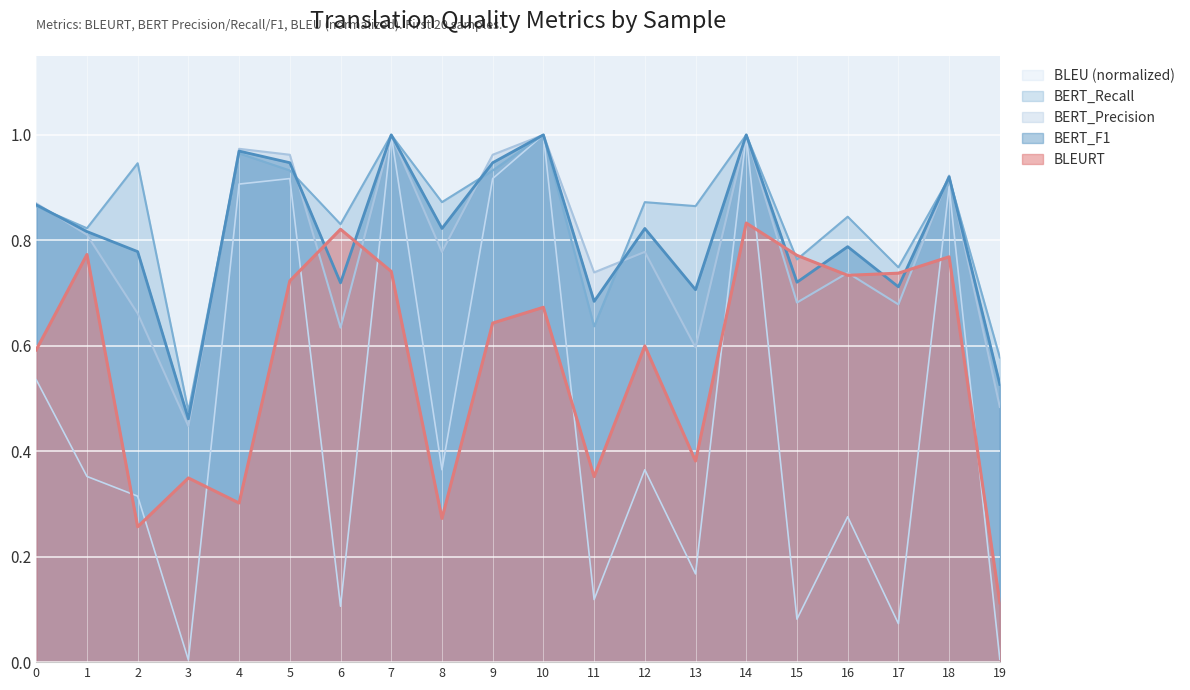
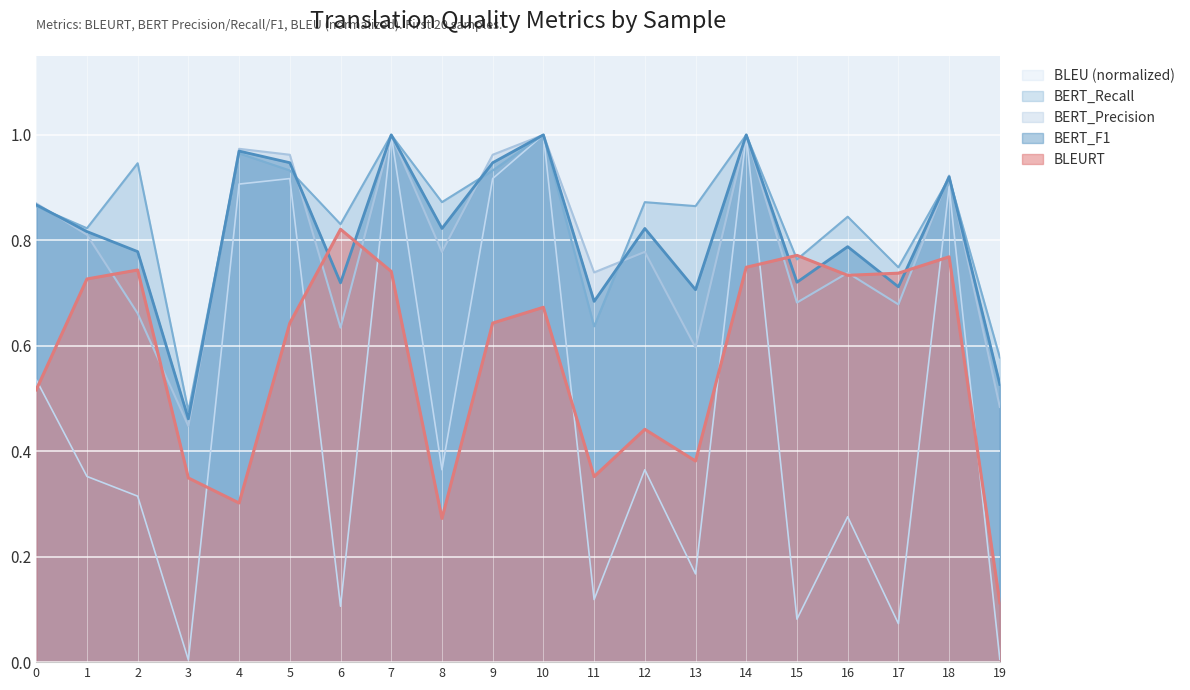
  {
    "BLEURT": {
-     "0": 0.59,
-     "1": 0.77,
-     "2": 0.26,
+     "0": 0.52,
+     "1": 0.73,
+     "2": 0.74,
      "3": 0.35,
      "4": 0.30,
-     "5": 0.72,
+     "5": 0.64,
      "6": 0.82,
      "7": 0.74,
      "8": 0.27,
      "9": 0.64,
      "10": 0.67,
      "11": 0.35,
-     "12": 0.60,
+     "12": 0.44,
      "13": 0.38,
-     "14": 0.83,
+     "14": 0.75,
      "15": 0.77,
      "17": 0.74,
      "18": 0.77,
      "19": 0.11
    }
  }
